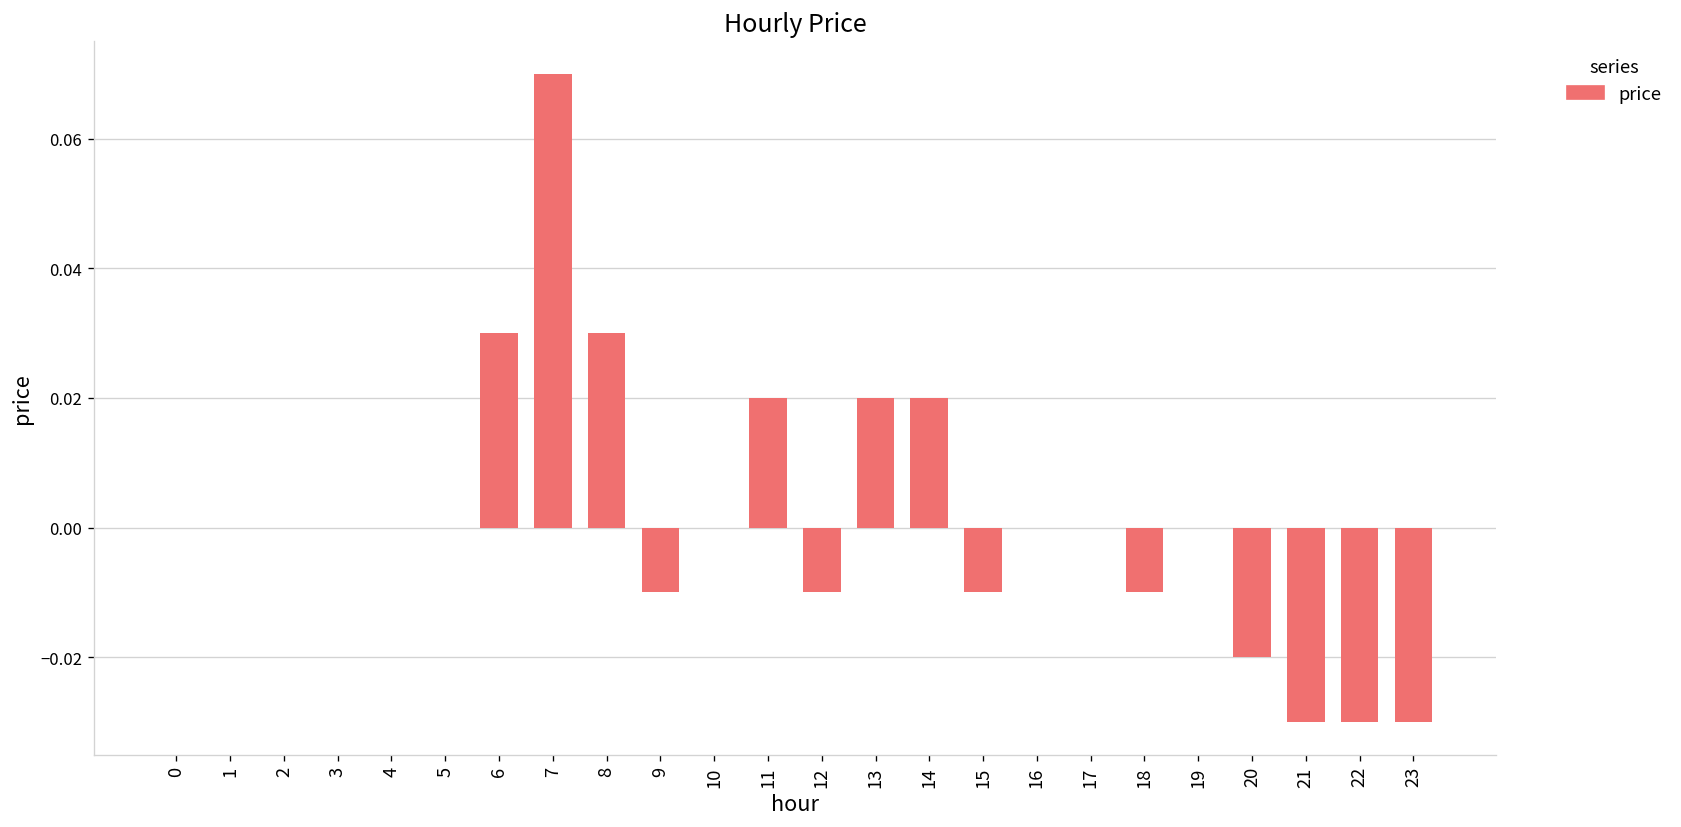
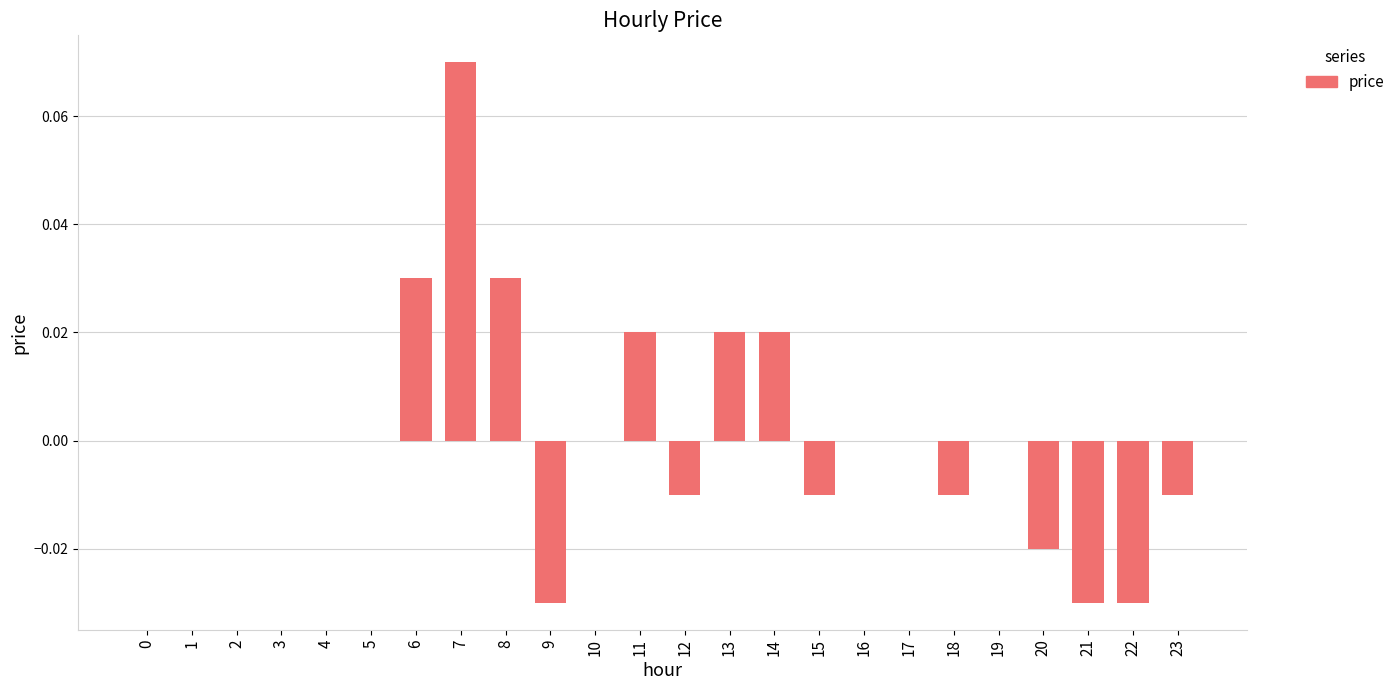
  {
    "0": 0.00,
    "1": 0.00,
    "2": 0.00,
    "3": 0.00,
    "4": 0.00,
    "5": 0.00,
    "6": 0.03,
    "7": 0.07,
    "8": 0.03,
-   "9": -0.01,
+   "9": -0.03,
    "10": 0.00,
    "11": 0.02,
    "12": -0.01,
    "13": 0.02,
    "14": 0.02,
    "15": -0.01,
    "16": 0.00,
    "17": 0.00,
    "18": -0.01,
    "19": 0.00,
    "20": -0.02,
    "21": -0.03,
    "22": -0.03,
-   "23": -0.03
+   "23": -0.01
  }
